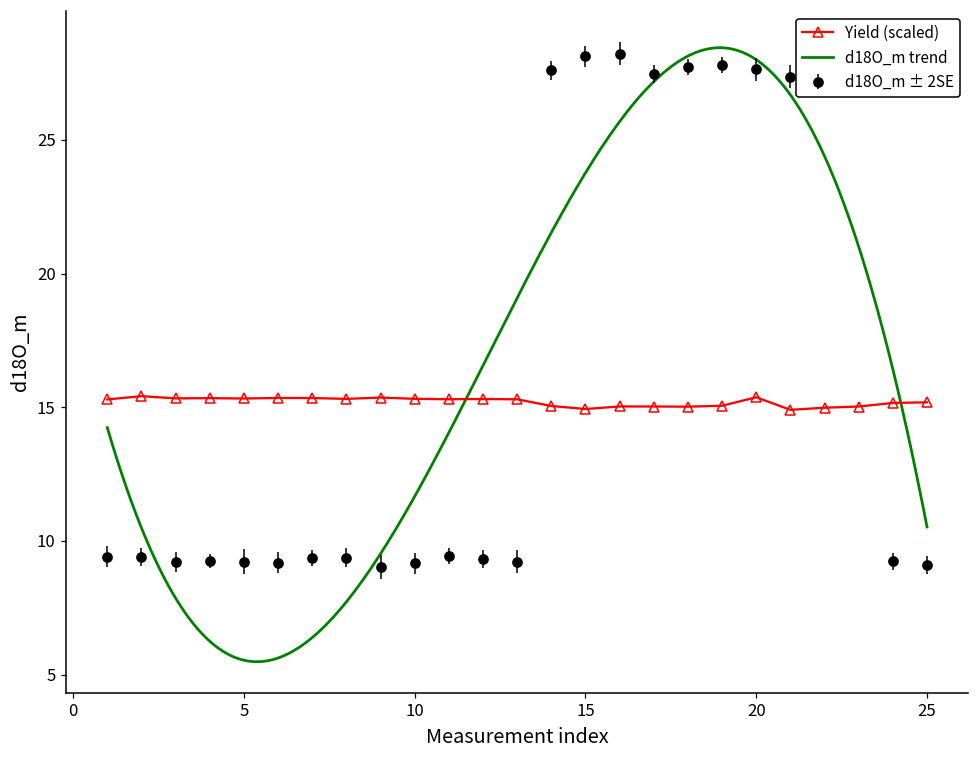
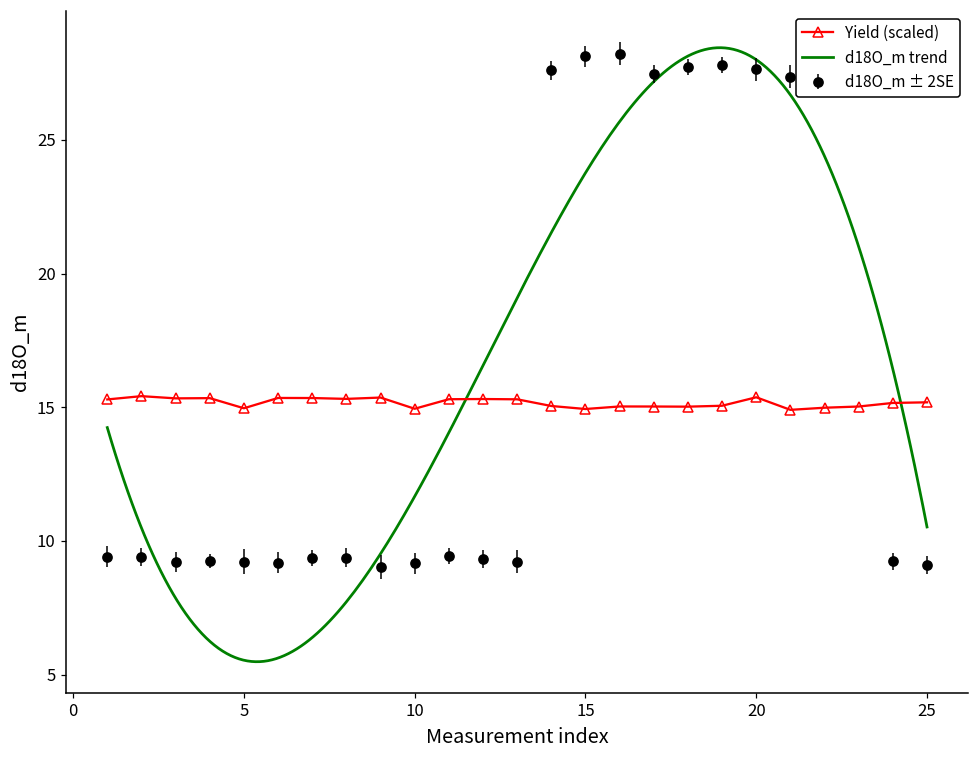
  {
    "Yield (scaled)": {
-     "5": 15.3,
-     "10": 15.3,
+     "5": 15.0,
+     "10": 14.9,
      "15": 14.9,
      "20": 15.4,
      "25": 15.2
    },
    "d18O_m trend": {
      "25": 10.5
    }
  }
